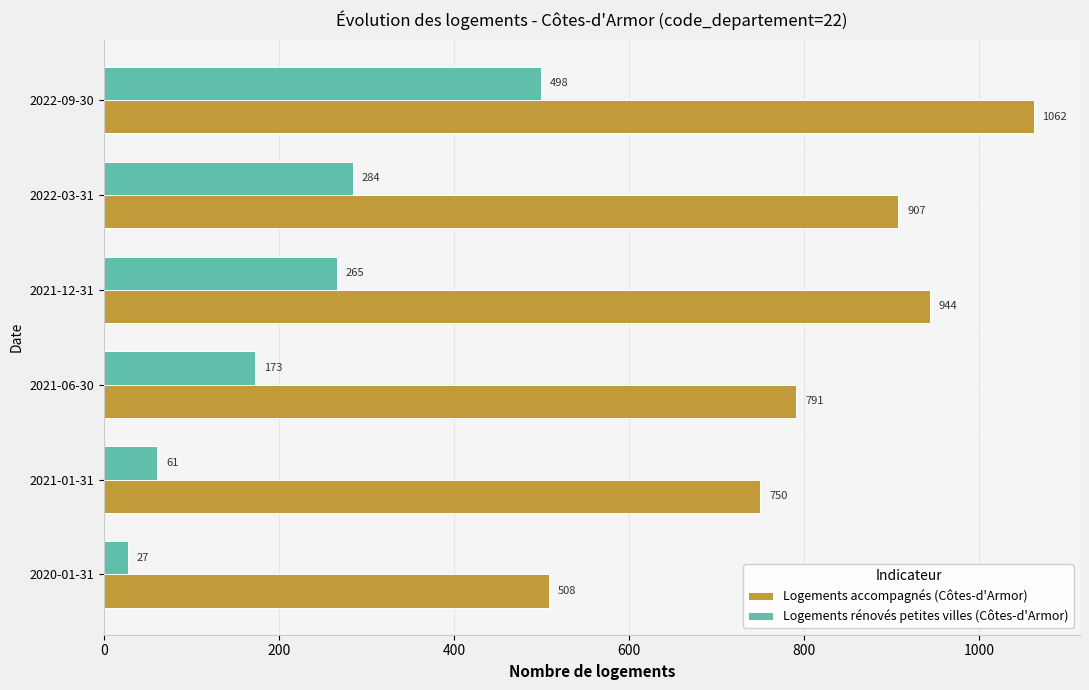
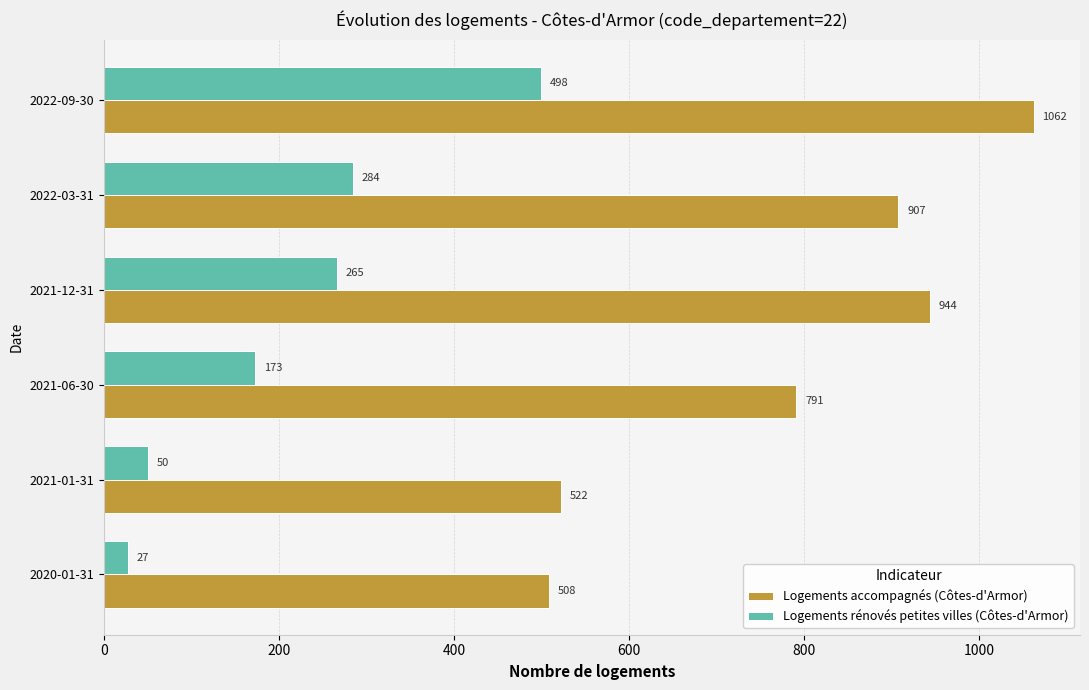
  {
    "Logements accompagnés (Côtes-d'Armor)": {
      "2022-09-30": 1062,
      "2022-03-31": 907,
      "2021-12-31": 944,
      "2021-06-30": 791,
-     "2021-01-31": 750
+     "2021-01-31": 522
    },
    "Logements rénovés petites villes (Côtes-d'Armor)": {
      "2022-03-31": 284,
      "2021-06-30": 173,
-     "2021-01-31": 61,
+     "2021-01-31": 50,
      "2020-01-31": 27
    }
  }
